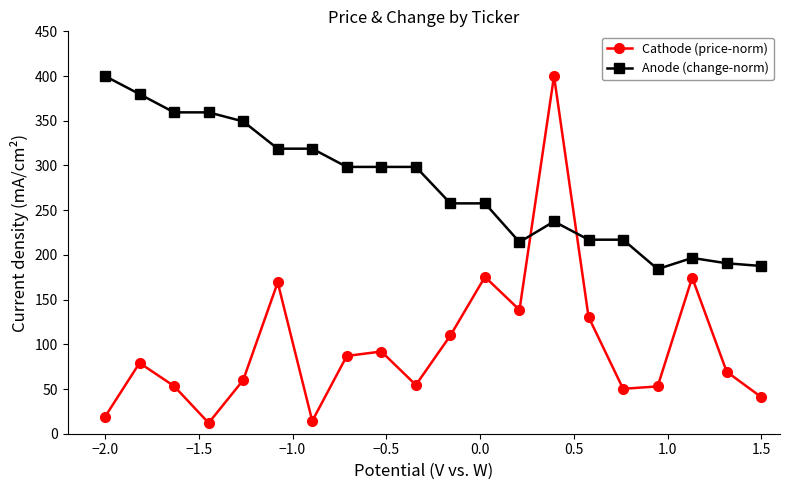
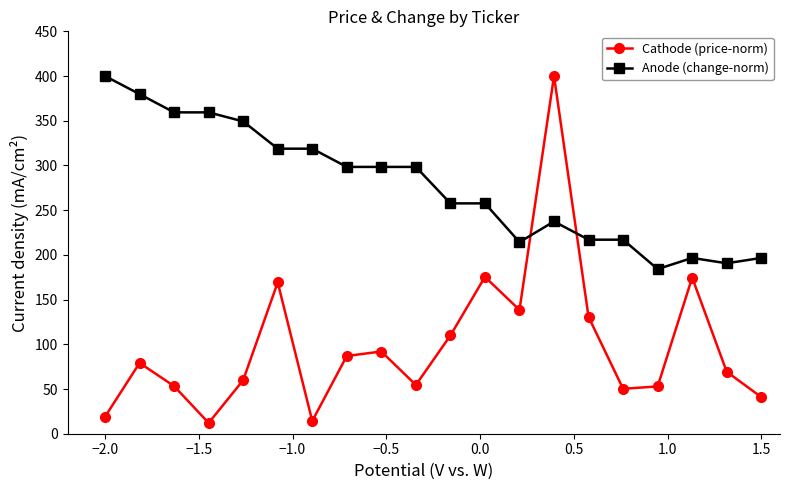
  {
    "Cathode (price-norm)": {
      "−2.0": 20,
      "1.5": 40
    },
    "Anode (change-norm)": {
      "−2.0": 400,
-     "1.5": 190
+     "1.5": 200
    }
  }
